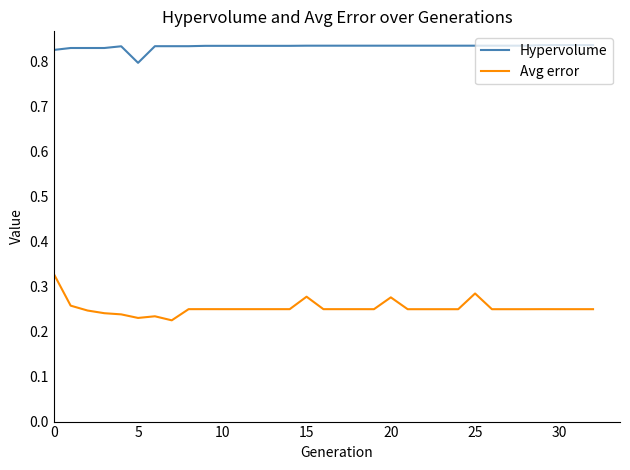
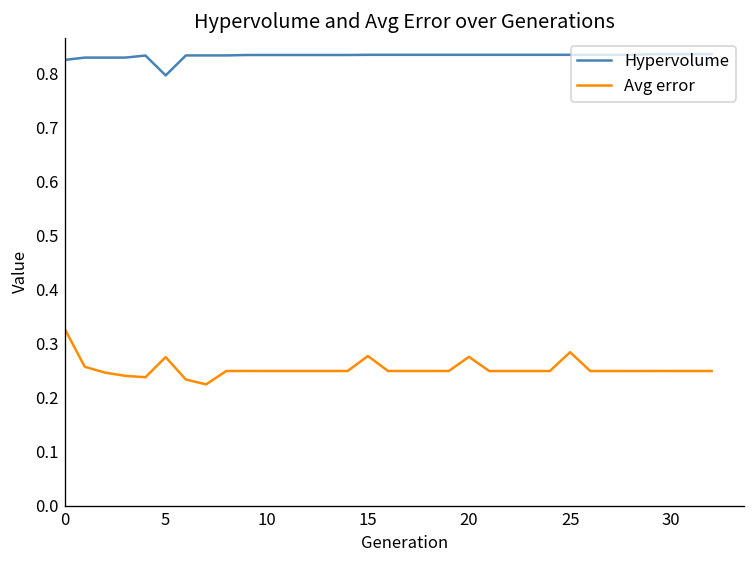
  {
    "Hypervolume": {
      "0": 0.83,
      "5": 0.80,
      "10": 0.83,
      "15": 0.84,
      "20": 0.84,
      "25": 0.84
    },
    "Avg error": {
      "0": 0.33,
-     "5": 0.23,
+     "5": 0.28,
      "10": 0.25,
      "15": 0.28,
      "20": 0.28,
      "25": 0.28,
      "30": 0.25
    }
  }
